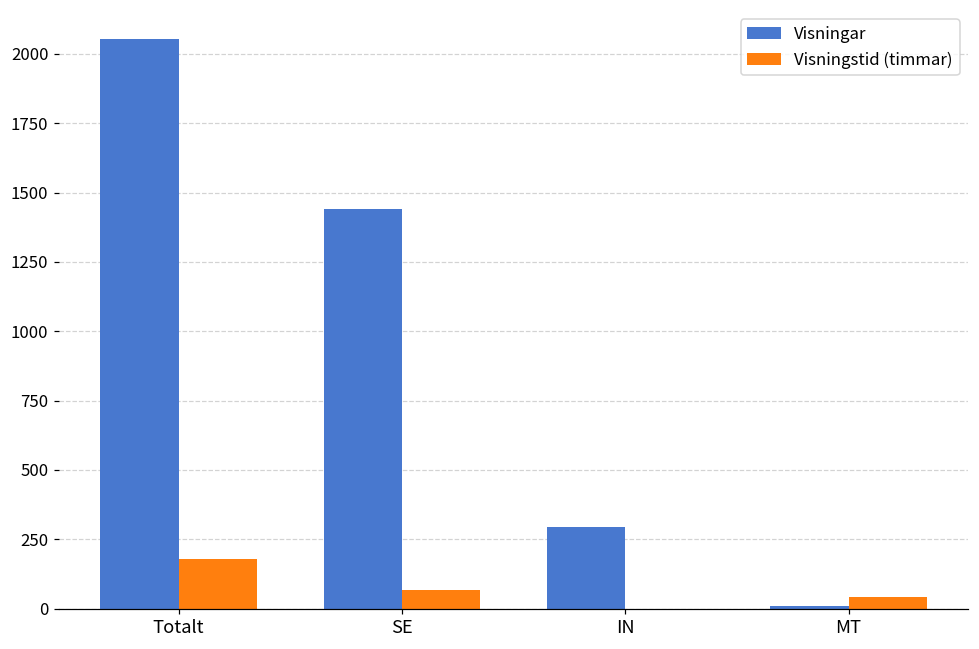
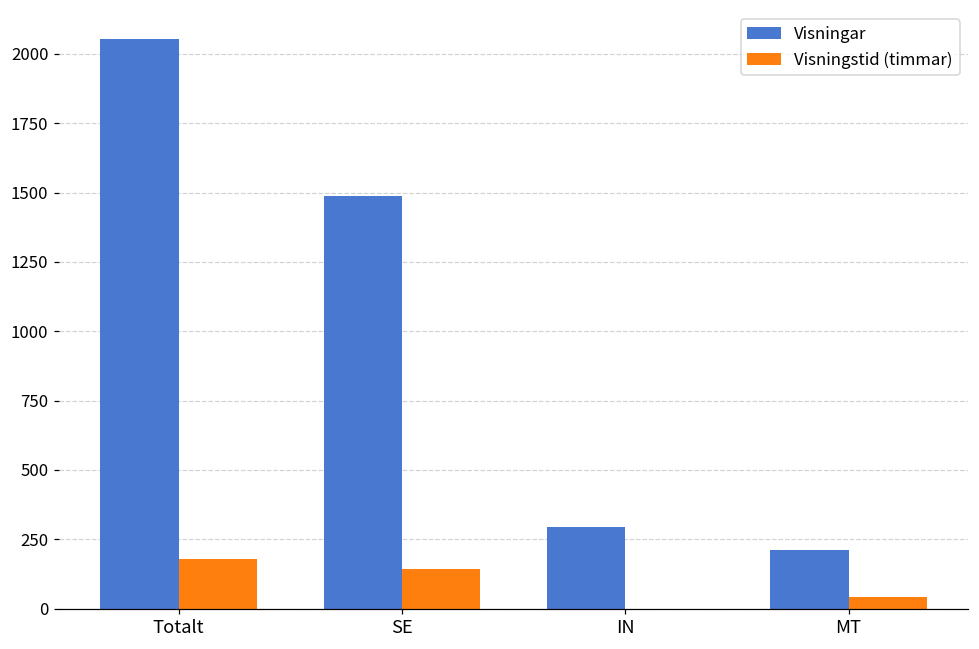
  {
    "Visningar": {
      "Totalt": 2050,
-     "SE": 1440,
+     "SE": 1490,
      "IN": 290,
-     "MT": 10
+     "MT": 210
    },
    "Visningstid (timmar)": {
      "Totalt": 180,
-     "SE": 70,
+     "SE": 140,
      "MT": 40
    }
  }
